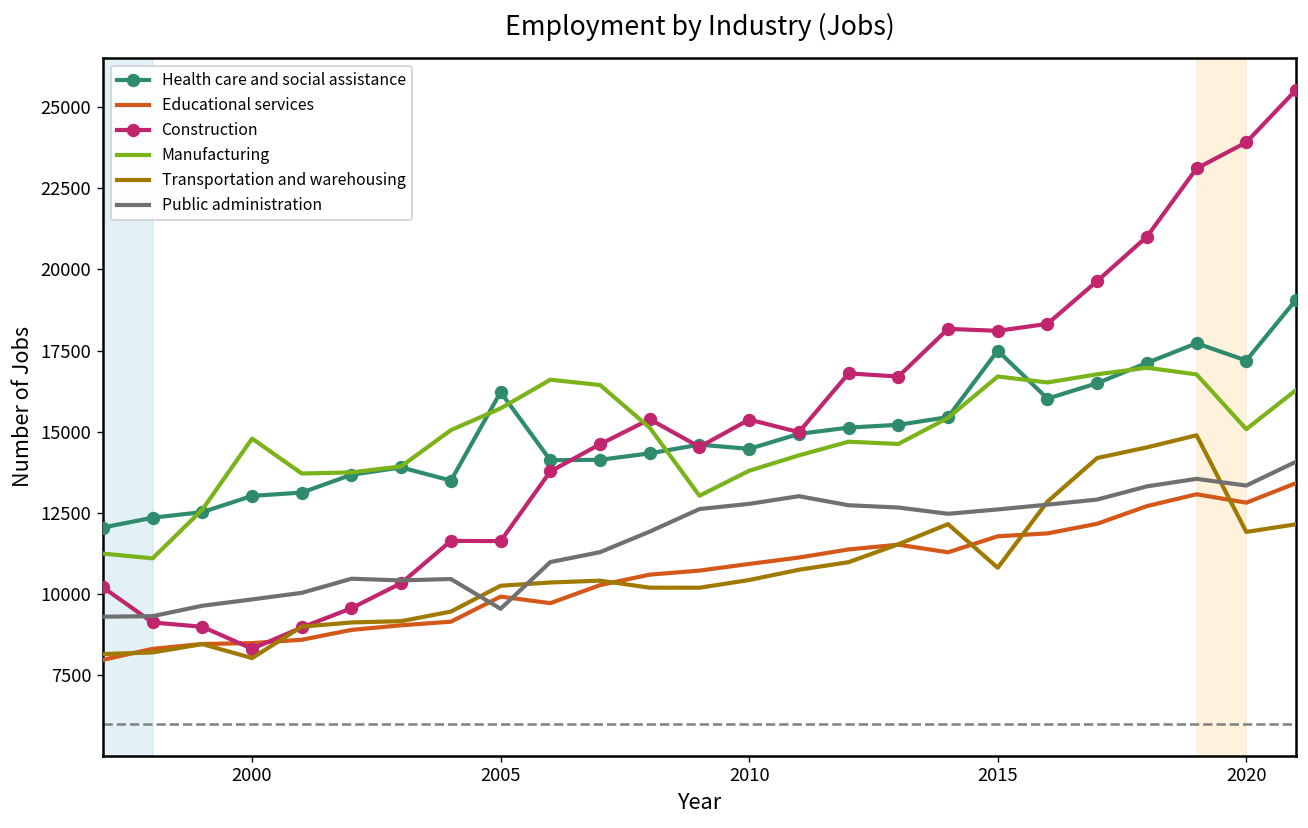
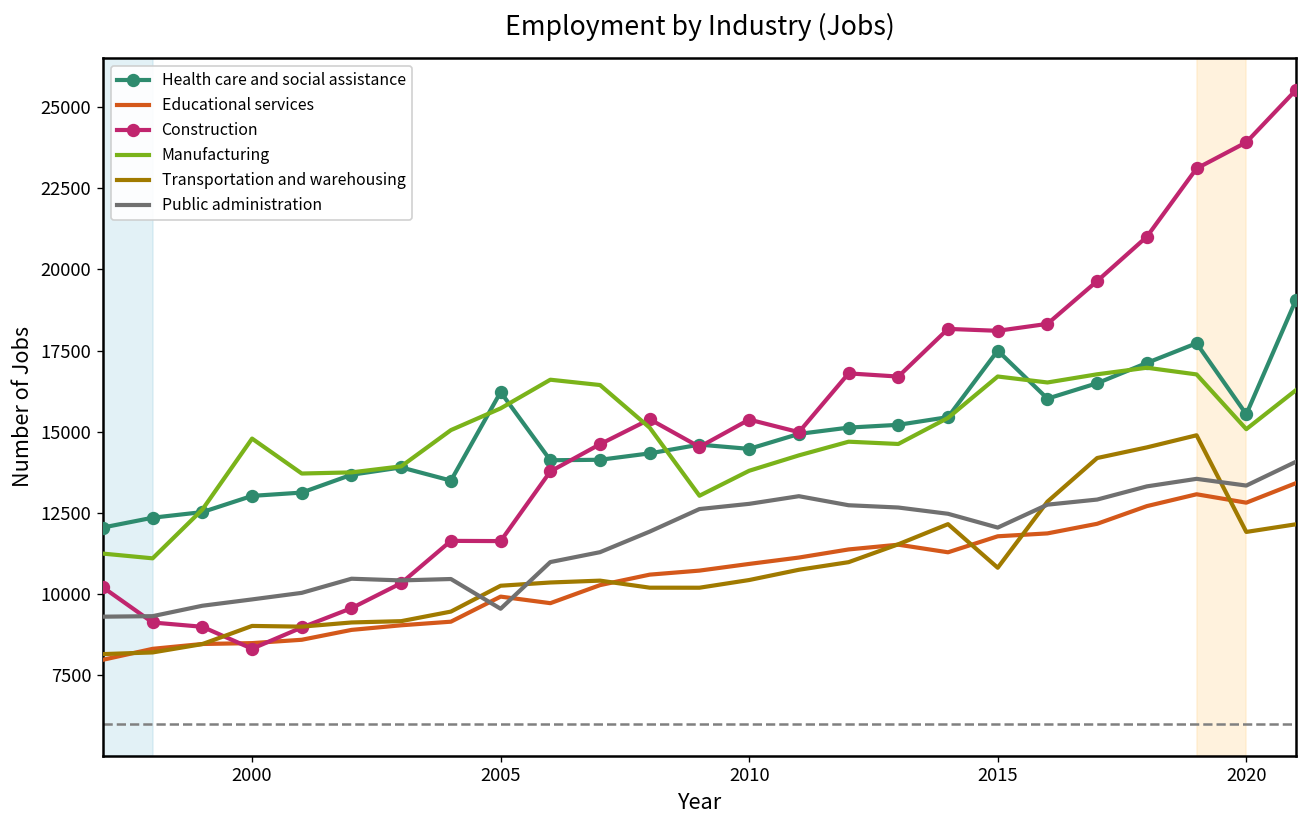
  {
    "Health care and social assistance": {
      "2000": 13000,
      "2005": 16200,
      "2010": 14500,
      "2015": 17500,
-     "2020": 17200
+     "2020": 15500
    },
    "Educational services": {
      "2000": 8500,
      "2005": 9900,
      "2010": 10900,
      "2015": 11800,
      "2020": 12800
    },
    "Construction": {
      "2000": 8300,
      "2005": 11600,
      "2010": 15400,
      "2015": 18100,
      "2020": 23900
    },
    "Manufacturing": {
      "2000": 14800,
      "2005": 15700,
      "2010": 13800,
      "2015": 16700,
      "2020": 15100
    },
    "Transportation and warehousing": {
-     "2000": 8000,
+     "2000": 9000,
      "2005": 10300,
      "2010": 10400,
      "2015": 10800,
      "2020": 11900
    },
    "Public administration": {
      "2000": 9800,
      "2005": 9500,
      "2010": 12800,
-     "2015": 12600,
+     "2015": 12000,
      "2020": 13300
    }
  }
